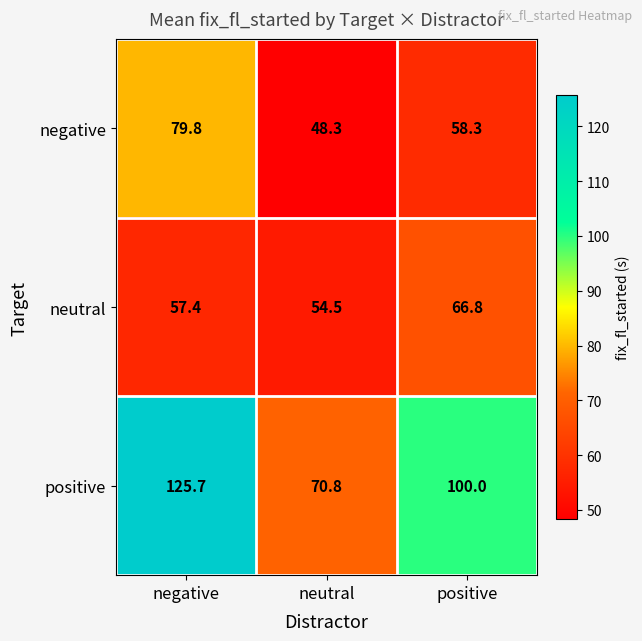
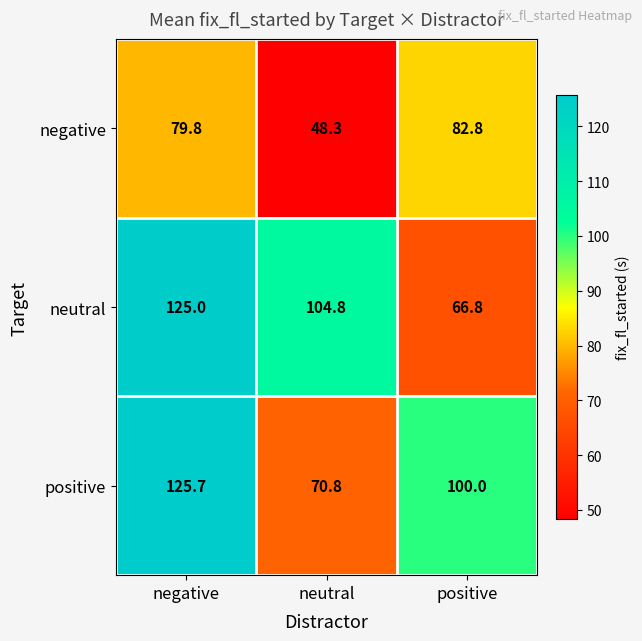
  {
    "negative": {
      "negative": 79.8,
      "neutral": 48.3,
-     "positive": 58.3
+     "positive": 82.8
    },
    "neutral": {
-     "negative": 57.4,
-     "neutral": 54.5,
+     "negative": 125.0,
+     "neutral": 104.8,
      "positive": 66.8
    },
    "positive": {
      "negative": 125.7,
      "neutral": 70.8,
      "positive": 100.0
    }
  }
